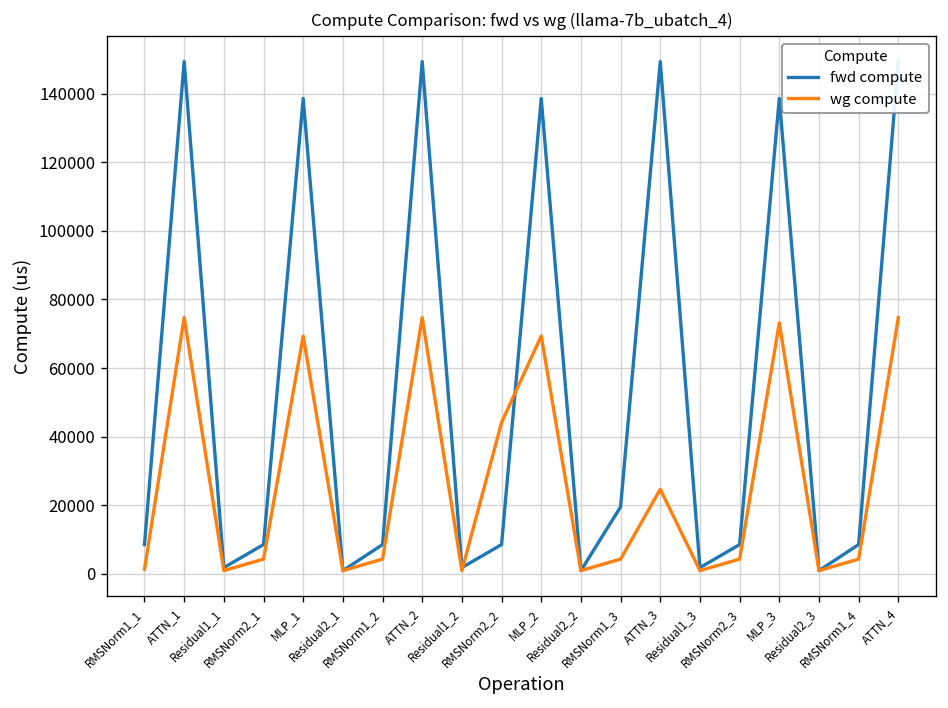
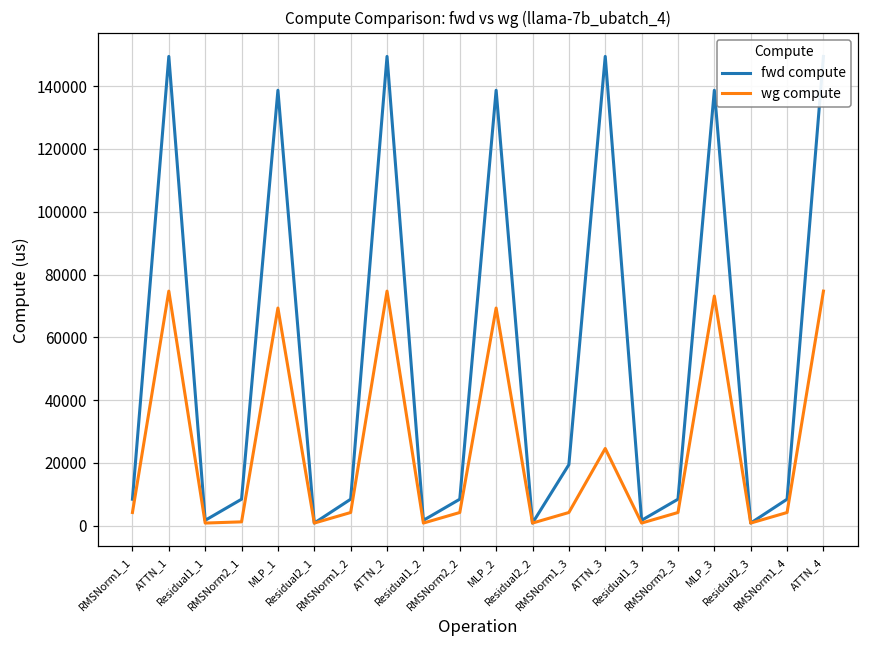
  {
    "fwd compute": {
      "RMSNorm1_1": 8000,
      "ATTN_1": 149000,
      "RMSNorm2_1": 8000,
      "MLP_1": 139000,
      "RMSNorm1_2": 8000,
      "ATTN_2": 149000,
      "RMSNorm2_2": 8000,
      "MLP_2": 139000,
      "RMSNorm1_3": 19000,
      "ATTN_3": 149000,
      "RMSNorm2_3": 8000,
      "MLP_3": 139000,
      "RMSNorm1_4": 8000
    },
    "wg compute": {
-     "RMSNorm1_1": 1000,
+     "RMSNorm1_1": 4000,
      "ATTN_1": 75000,
-     "RMSNorm2_1": 4000,
+     "RMSNorm2_1": 1000,
      "MLP_1": 69000,
      "RMSNorm1_2": 4000,
      "ATTN_2": 75000,
-     "RMSNorm2_2": 44000,
+     "RMSNorm2_2": 4000,
      "MLP_2": 69000,
      "RMSNorm1_3": 4000,
      "ATTN_3": 25000,
      "RMSNorm2_3": 4000,
      "MLP_3": 73000,
      "RMSNorm1_4": 4000,
      "ATTN_4": 75000
    }
  }
